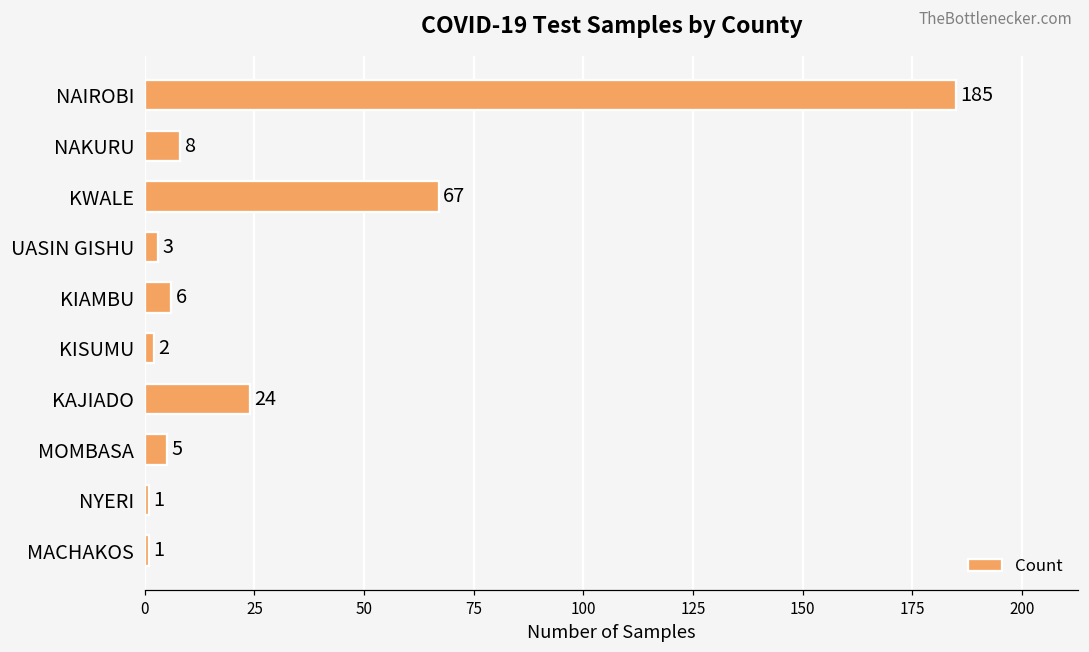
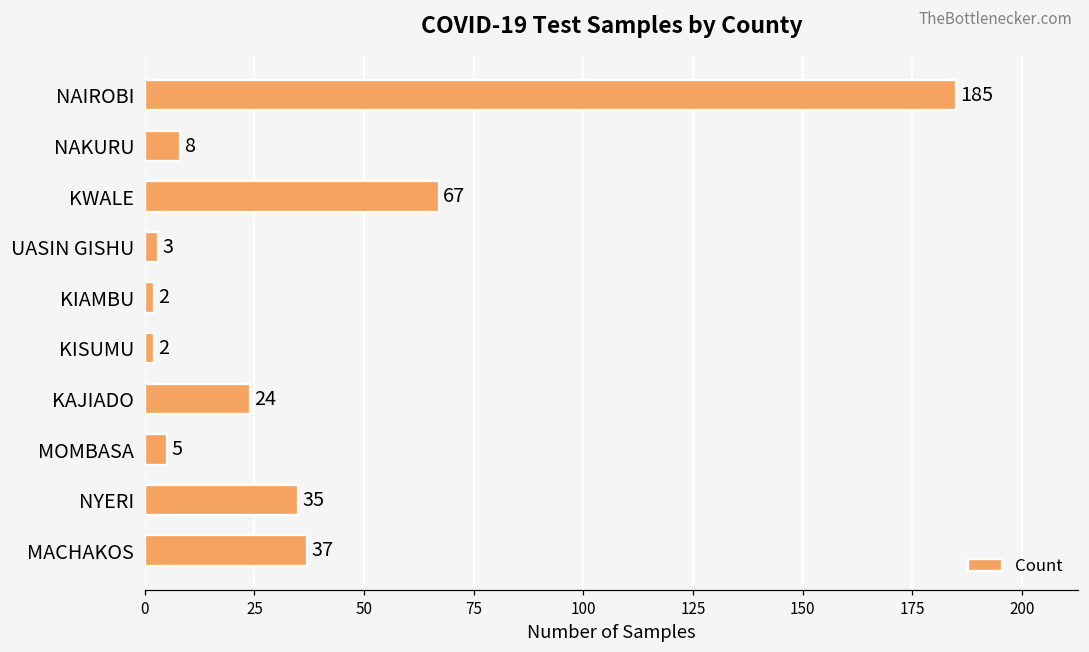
  {
    "NAIROBI": 185,
    "NAKURU": 8,
    "KWALE": 67,
    "UASIN GISHU": 3,
-   "KIAMBU": 6,
+   "KIAMBU": 2,
    "KISUMU": 2,
    "KAJIADO": 24,
    "MOMBASA": 5,
-   "NYERI": 1,
-   "MACHAKOS": 1
+   "NYERI": 35,
+   "MACHAKOS": 37
  }
